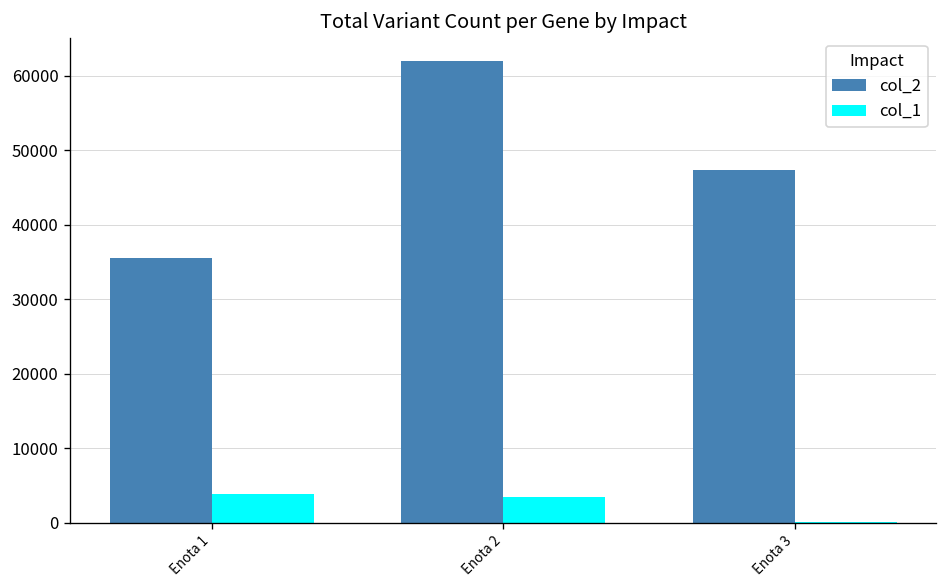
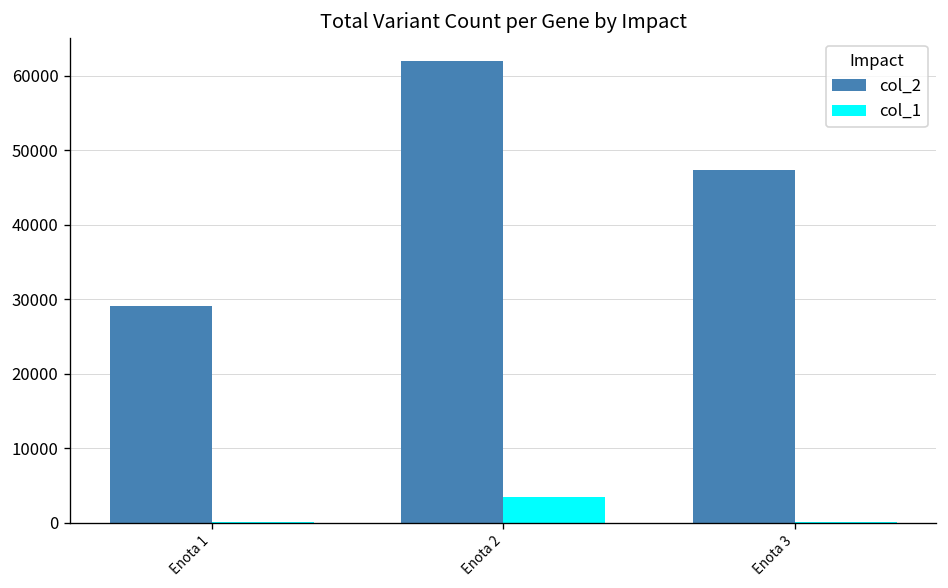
  {
    "col_2": {
-     "Enota 1": 36000,
+     "Enota 1": 29000,
      "Enota 2": 62000,
      "Enota 3": 47000
    },
    "col_1": {
-     "Enota 1": 4000,
+     "Enota 1": 0,
      "Enota 2": 3000
    }
  }
